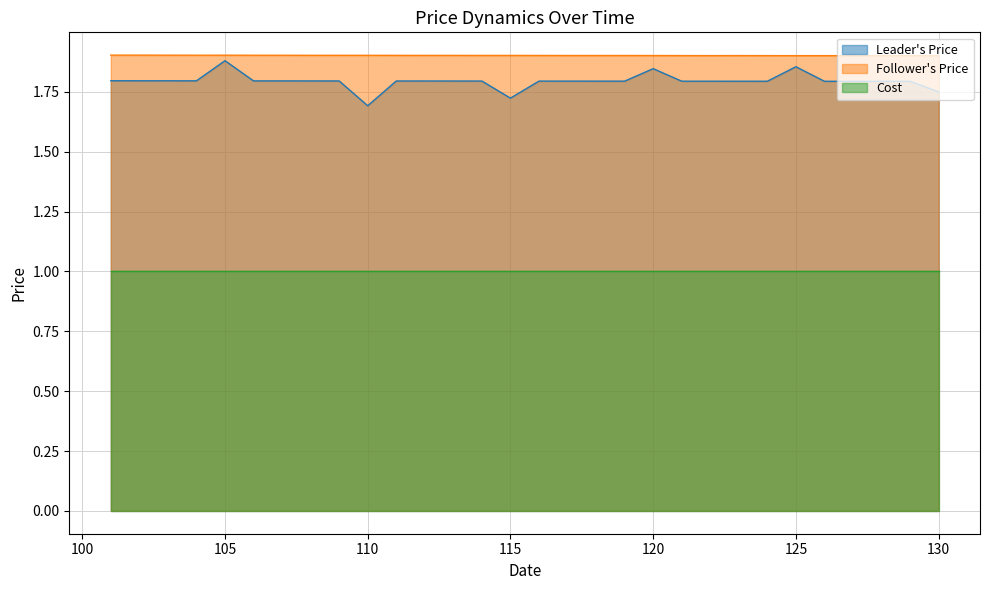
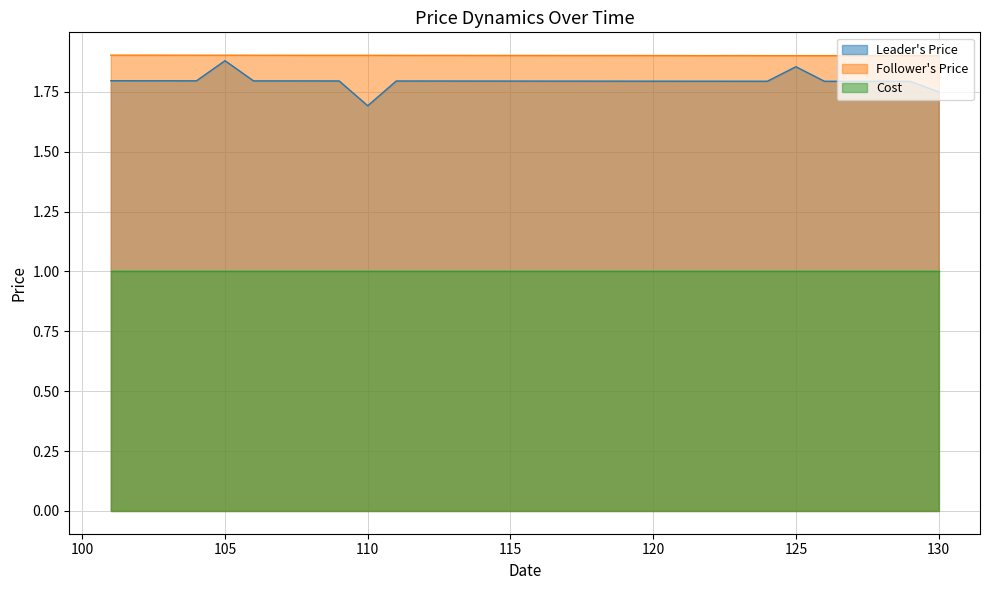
  {
    "Leader's Price": {
      "105": 1.88,
      "110": 1.69,
-     "115": 1.72,
-     "120": 1.85,
+     "115": 1.80,
+     "120": 1.79,
      "125": 1.85
    },
    "Follower's Price": {
      "105": 1.90,
      "110": 1.90,
      "115": 1.90,
      "120": 1.90,
      "125": 1.90
    },
    "Cost": {
      "105": 1.00,
      "110": 1.00,
      "115": 1.00,
      "120": 1.00,
      "125": 1.00,
      "130": 1.00
    }
  }
